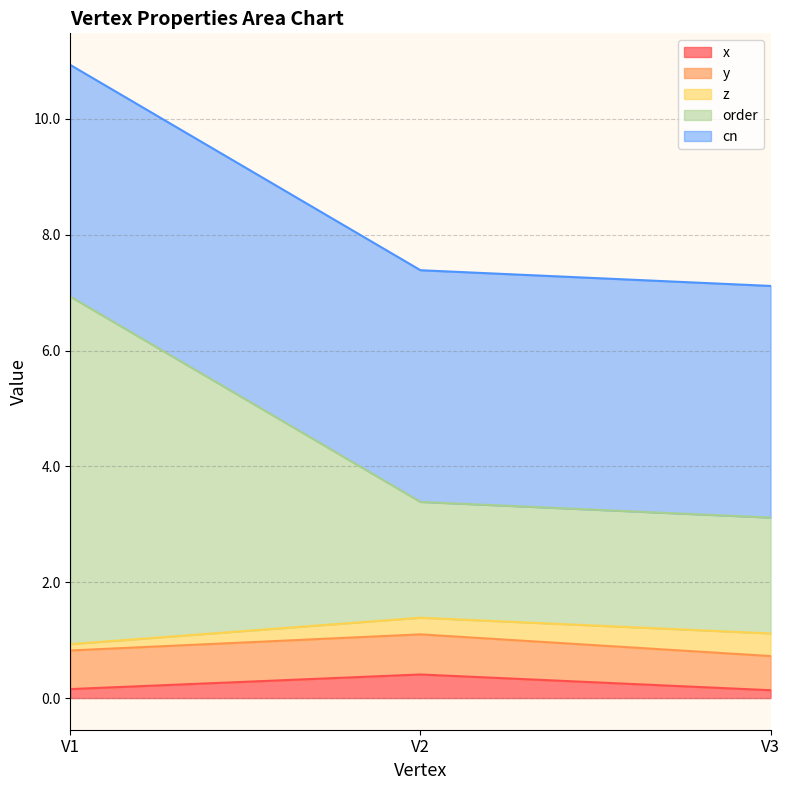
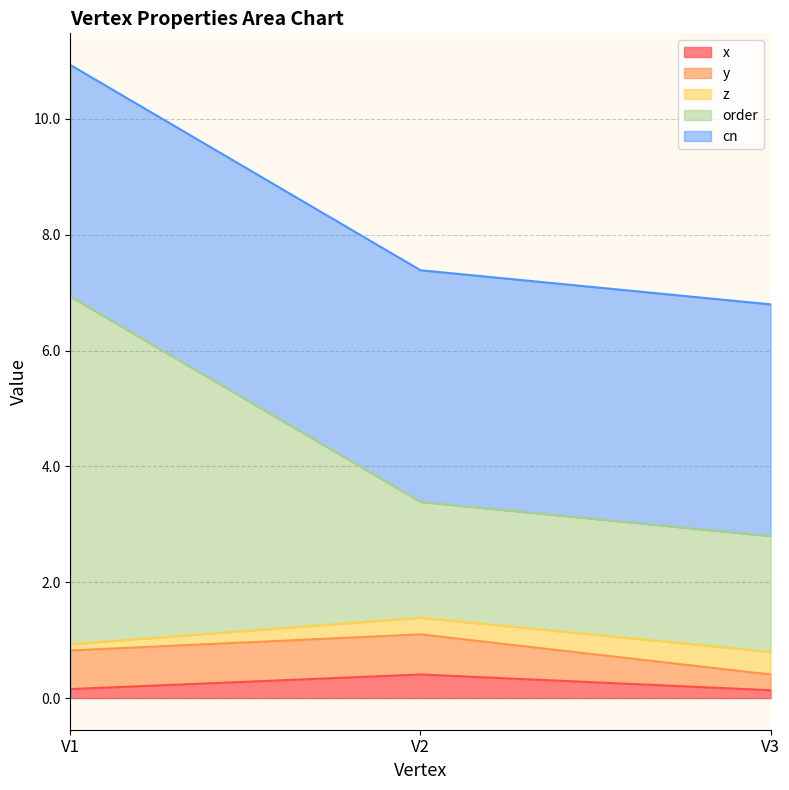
  {
    "x": {
      "V1": 0.2,
      "V2": 0.4,
      "V3": 0.1
    },
    "y": {
      "V1": 0.7,
      "V2": 0.7,
-     "V3": 0.6
+     "V3": 0.3
    },
    "z": {
      "V1": 0.1,
      "V2": 0.3,
      "V3": 0.4
    },
    "order": {
      "V1": 6.0,
      "V2": 2.0,
      "V3": 2.0
    },
    "cn": {
      "V1": 4.0,
      "V2": 4.0,
      "V3": 4.0
    }
  }
